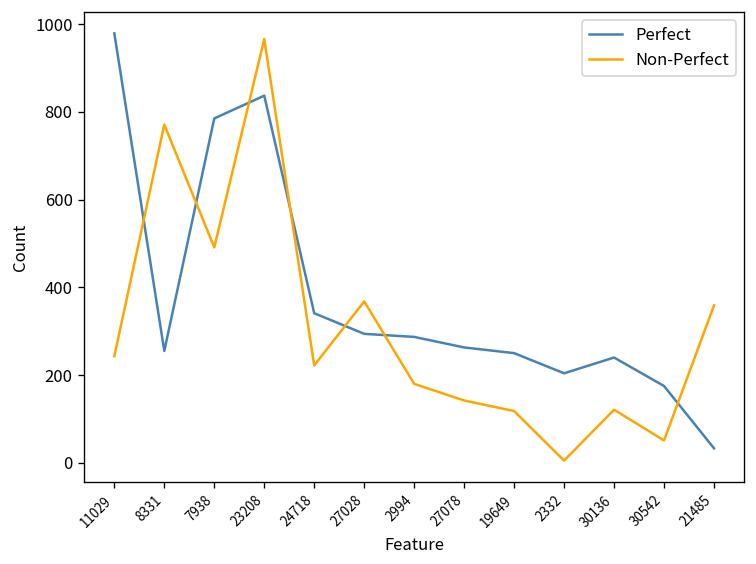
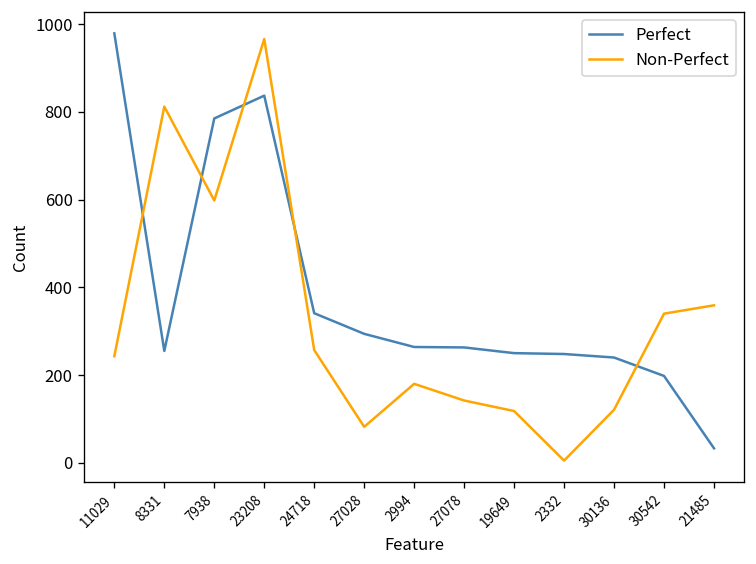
  {
    "Perfect": {
      "11029": 980,
      "8331": 260,
      "7938": 790,
      "23208": 840,
      "24718": 340,
      "27028": 290,
-     "2994": 290,
+     "2994": 260,
      "27078": 260,
      "19649": 250,
-     "2332": 200,
+     "2332": 250,
      "30136": 240,
-     "30542": 180,
+     "30542": 200,
      "21485": 30
    },
    "Non-Perfect": {
      "11029": 240,
-     "8331": 770,
-     "7938": 490,
+     "8331": 810,
+     "7938": 600,
      "23208": 970,
-     "24718": 220,
-     "27028": 370,
+     "24718": 260,
+     "27028": 80,
      "2994": 180,
      "27078": 140,
      "19649": 120,
      "2332": 10,
      "30136": 120,
-     "30542": 50,
+     "30542": 340,
      "21485": 360
    }
  }
